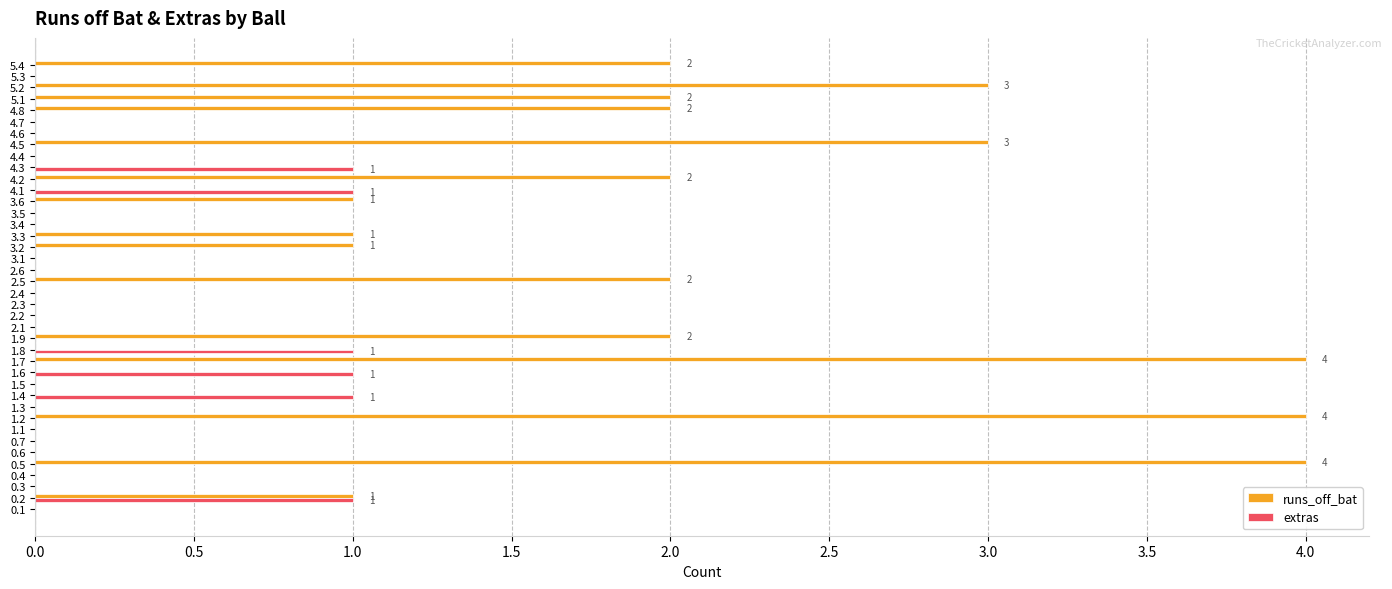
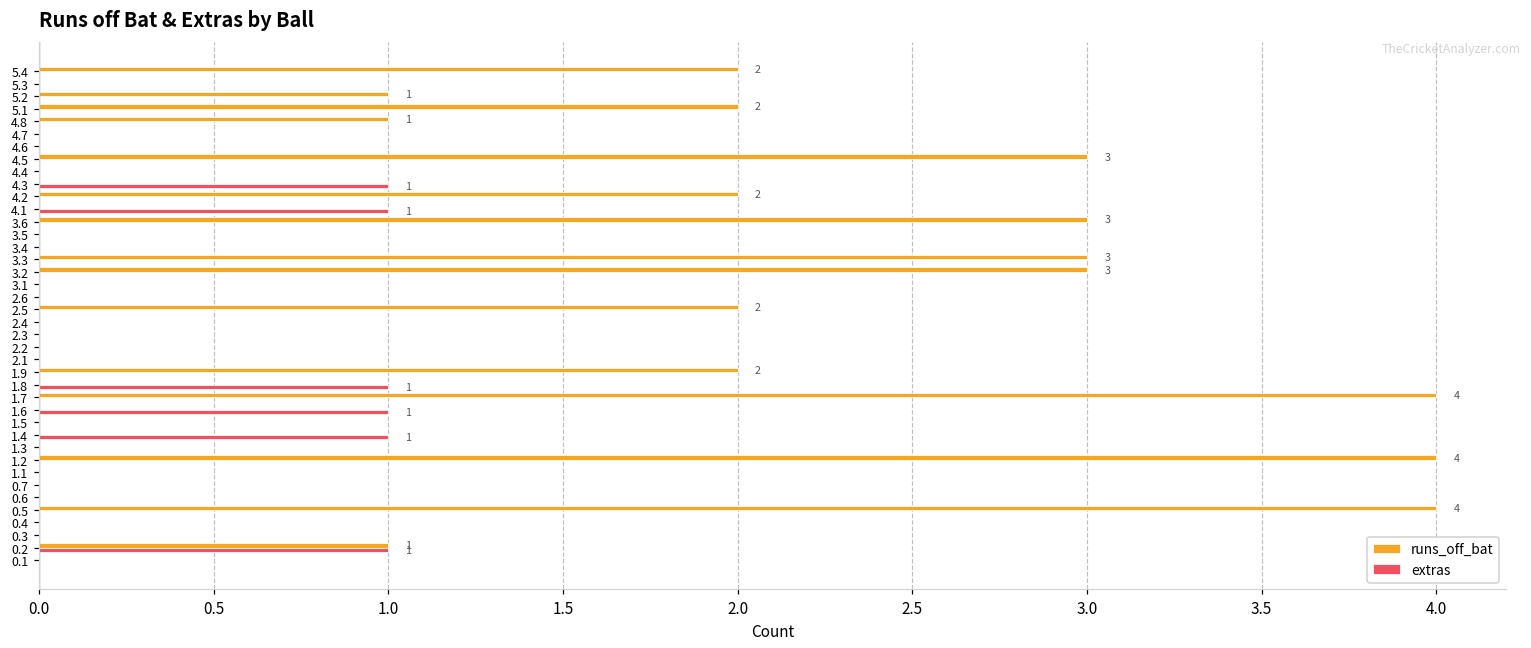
  {
    "runs_off_bat": {
      "5.4": 2,
-     "5.2": 3,
+     "5.2": 1,
      "5.1": 2,
-     "4.8": 2,
+     "4.8": 1,
      "4.5": 3,
      "4.2": 2,
-     "3.6": 1,
-     "3.3": 1,
-     "3.2": 1,
+     "3.6": 3,
+     "3.3": 3,
+     "3.2": 3,
      "2.5": 2,
      "1.9": 2,
      "1.7": 4,
      "1.2": 4,
      "0.5": 4
    },
    "extras": {
      "4.3": 1,
      "4.1": 1,
      "1.8": 1,
      "1.6": 1,
      "1.4": 1
    }
  }
